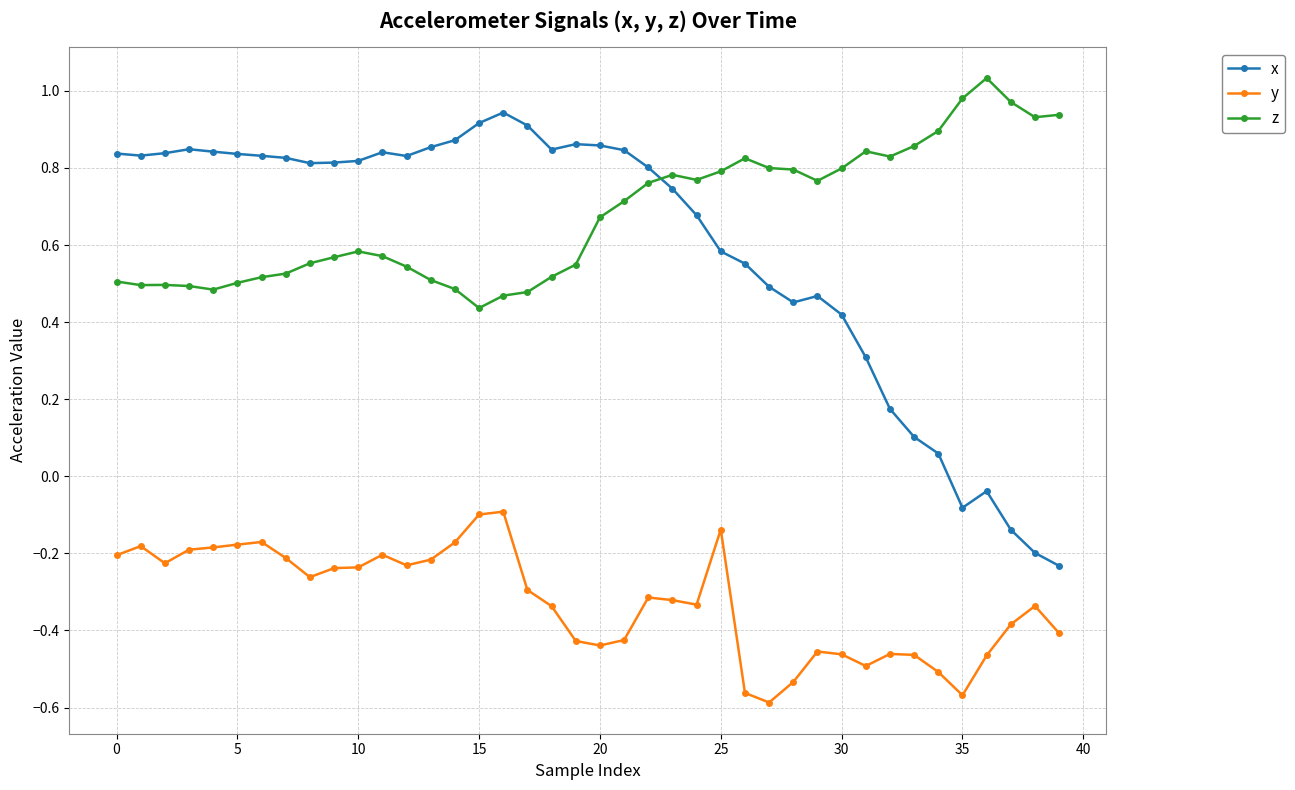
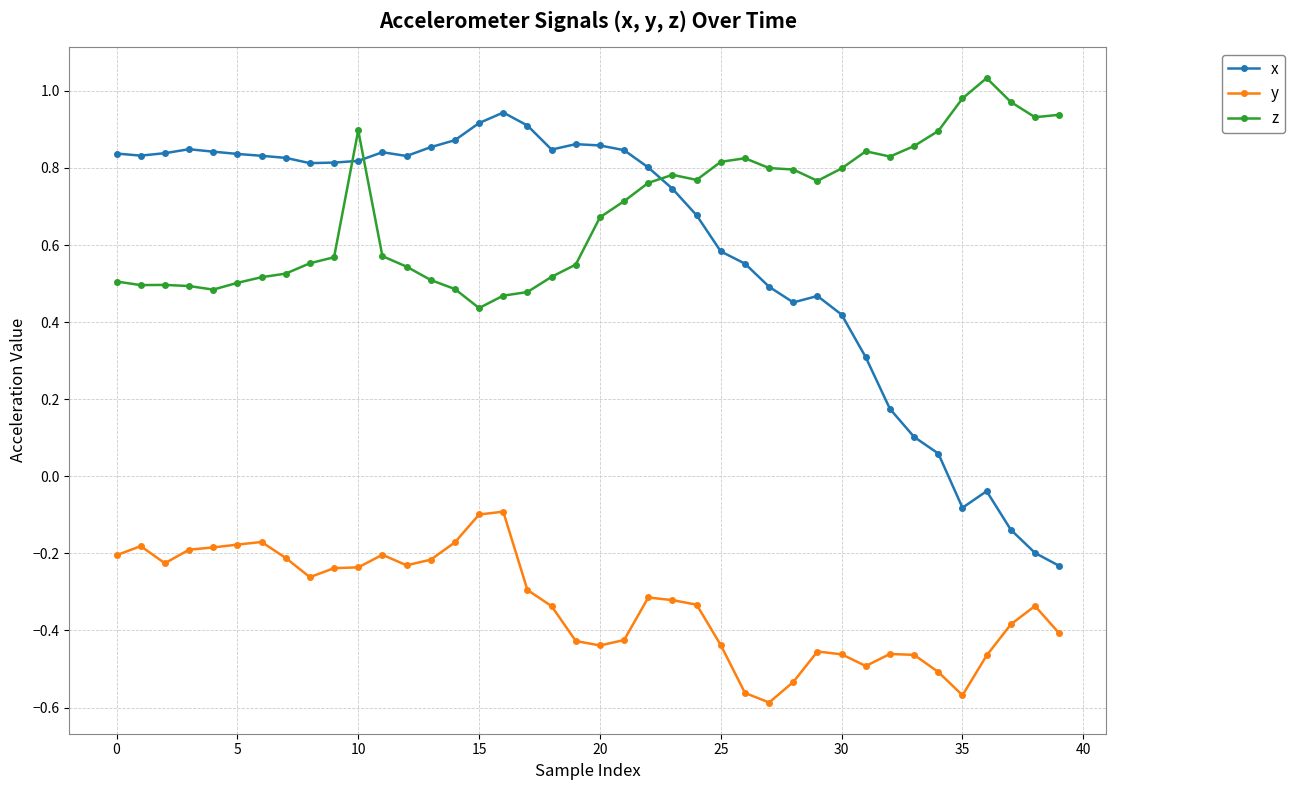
  {
    "x": {
      "0": 0.84,
      "5": 0.84,
      "10": 0.82,
      "15": 0.92,
      "20": 0.86,
      "25": 0.58,
      "30": 0.42,
      "35": -0.08
    },
    "y": {
      "0": -0.20,
      "5": -0.18,
      "10": -0.24,
      "15": -0.10,
      "20": -0.44,
-     "25": -0.14,
+     "25": -0.44,
      "30": -0.46,
      "35": -0.57
    },
    "z": {
      "0": 0.51,
      "5": 0.50,
-     "10": 0.58,
+     "10": 0.90,
      "15": 0.44,
      "20": 0.67,
-     "25": 0.79,
+     "25": 0.82,
      "30": 0.80,
      "35": 0.98
    }
  }
